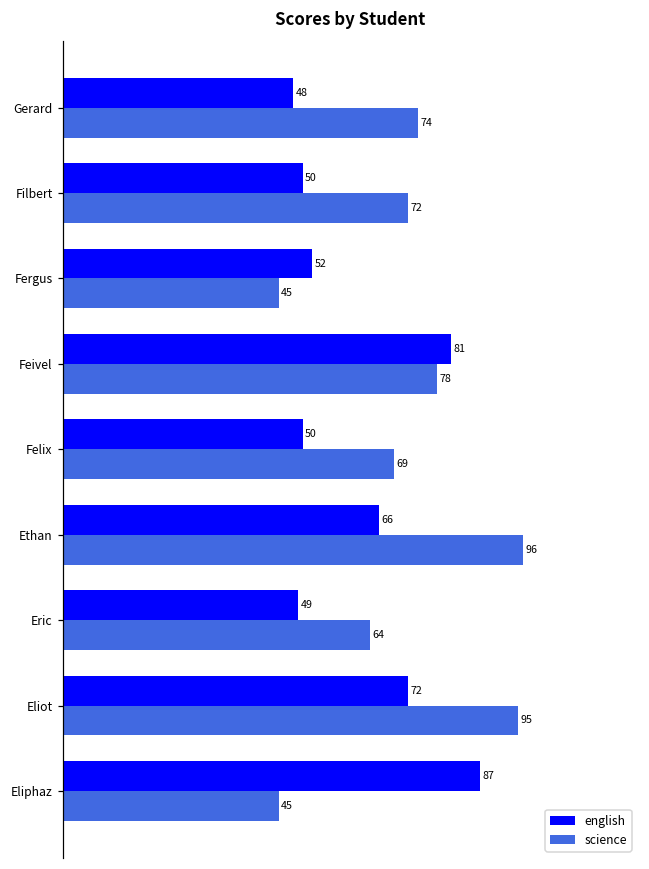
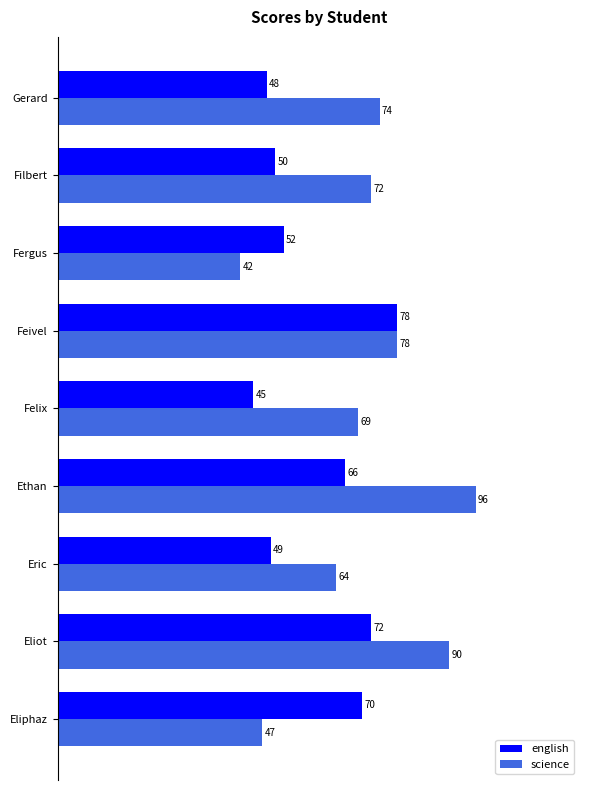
  {
    "english": {
      "Gerard": 48,
      "Filbert": 50,
      "Fergus": 52,
-     "Feivel": 81,
-     "Felix": 50,
+     "Feivel": 78,
+     "Felix": 45,
      "Ethan": 66,
      "Eric": 49,
      "Eliot": 72,
-     "Eliphaz": 87
+     "Eliphaz": 70
    },
    "science": {
      "Gerard": 74,
      "Filbert": 72,
-     "Fergus": 45,
+     "Fergus": 42,
      "Feivel": 78,
      "Felix": 69,
      "Ethan": 96,
      "Eric": 64,
-     "Eliot": 95,
-     "Eliphaz": 45
+     "Eliot": 90,
+     "Eliphaz": 47
    }
  }
